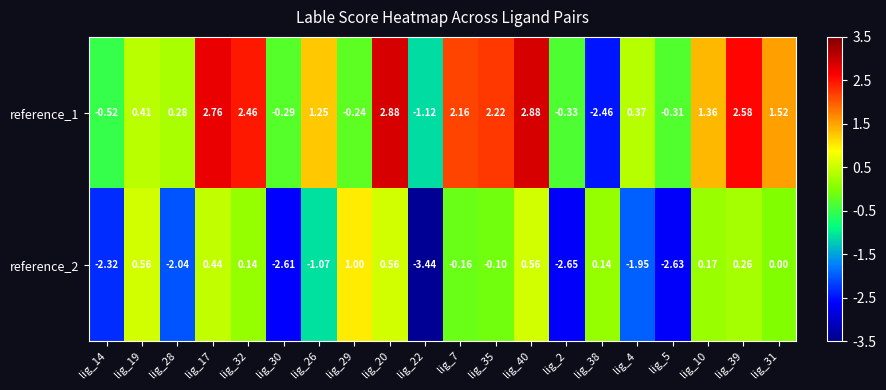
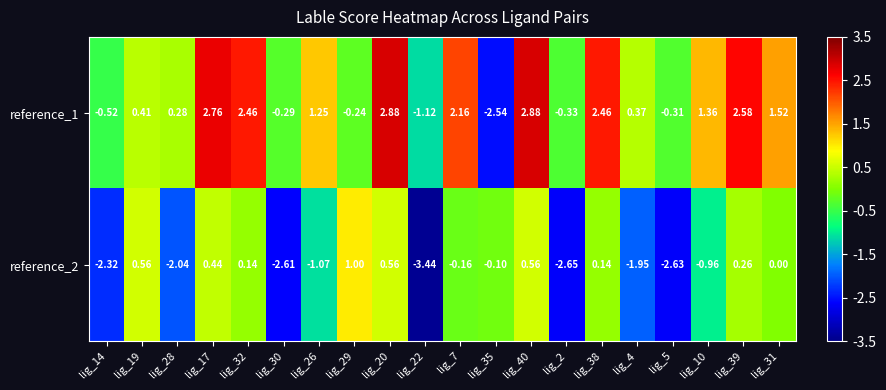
  {
    "reference_1": {
      "lig_14": -0.52,
      "lig_19": 0.41,
      "lig_28": 0.28,
      "lig_17": 2.76,
      "lig_32": 2.46,
      "lig_30": -0.29,
      "lig_26": 1.25,
      "lig_29": -0.24,
      "lig_20": 2.88,
      "lig_22": -1.12,
      "lig_7": 2.16,
-     "lig_35": 2.22,
+     "lig_35": -2.54,
      "lig_40": 2.88,
      "lig_2": -0.33,
-     "lig_38": -2.46,
+     "lig_38": 2.46,
      "lig_4": 0.37,
      "lig_5": -0.31,
      "lig_10": 1.36,
      "lig_39": 2.58,
      "lig_31": 1.52
    },
    "reference_2": {
      "lig_14": -2.32,
      "lig_19": 0.56,
      "lig_28": -2.04,
      "lig_17": 0.44,
      "lig_32": 0.14,
      "lig_30": -2.61,
      "lig_26": -1.07,
      "lig_29": 1.00,
      "lig_20": 0.56,
      "lig_22": -3.44,
      "lig_7": -0.16,
      "lig_35": -0.10,
      "lig_40": 0.56,
      "lig_2": -2.65,
      "lig_38": 0.14,
      "lig_4": -1.95,
      "lig_5": -2.63,
-     "lig_10": 0.17,
+     "lig_10": -0.96,
      "lig_39": 0.26,
      "lig_31": 0.00
    }
  }
